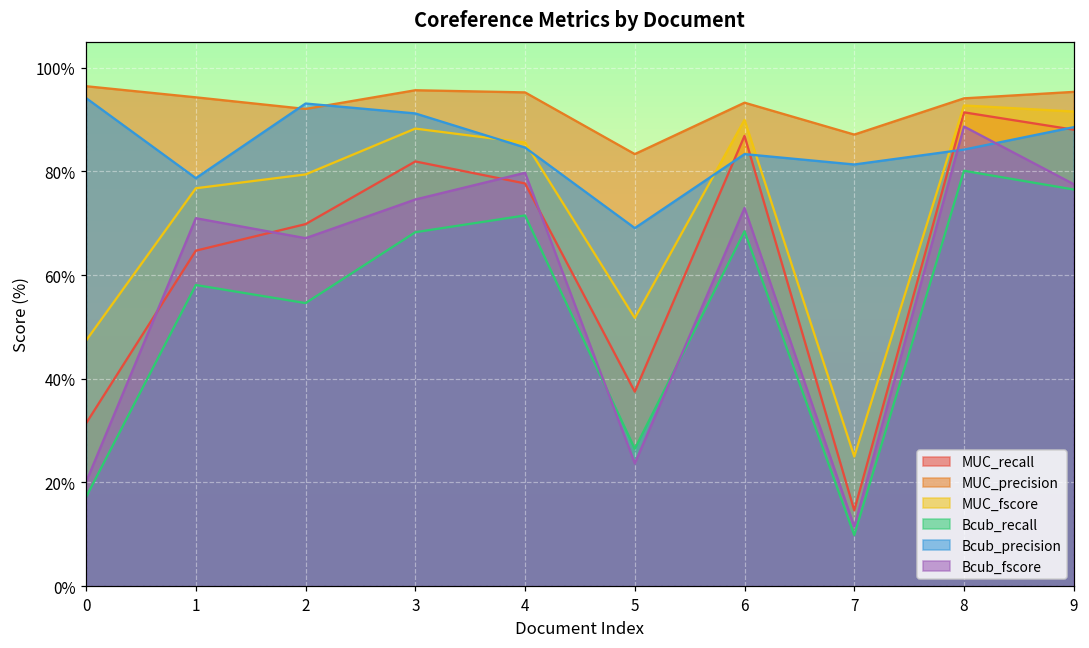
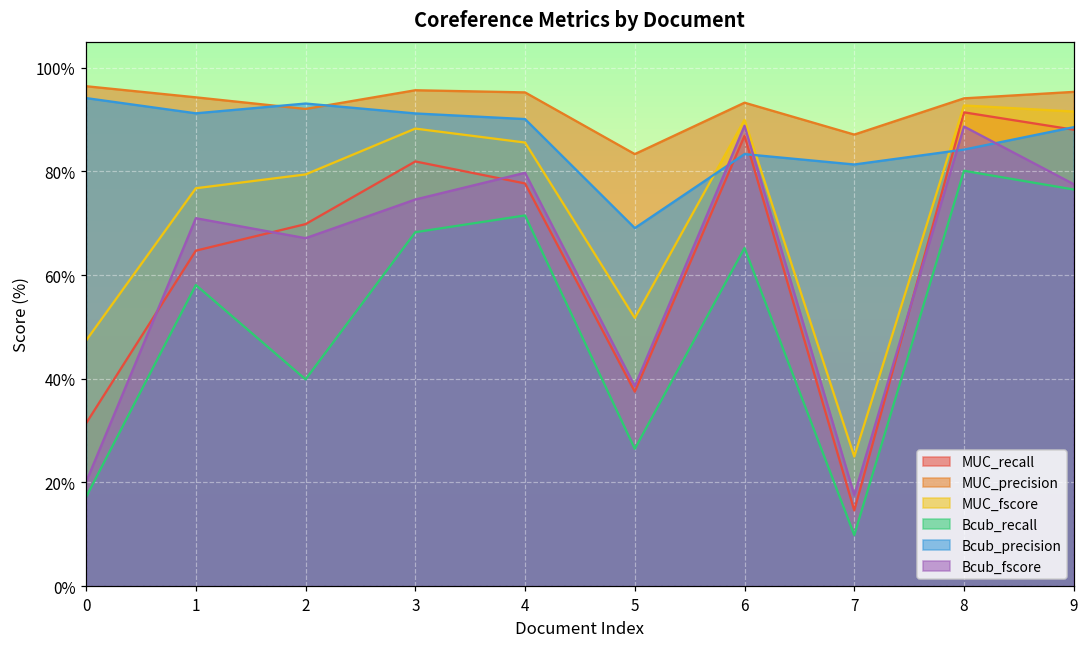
  {
    "Bcub_recall": {
      "0": "17%",
      "1": "58%",
-     "2": "55%",
+     "2": "40%",
      "3": "68%",
      "4": "72%",
      "5": "26%",
-     "6": "68%",
+     "6": "65%",
      "7": "10%",
      "8": "80%",
      "9": "77%"
    },
    "Bcub_precision": {
      "0": "94%",
-     "1": "79%",
+     "1": "91%",
      "2": "93%",
      "3": "91%",
-     "4": "85%",
+     "4": "90%",
      "5": "69%",
      "6": "83%",
      "7": "81%",
      "8": "84%"
    },
    "Bcub_fscore": {
      "0": "20%",
      "1": "71%",
      "2": "67%",
      "3": "75%",
      "4": "80%",
-     "5": "24%",
-     "6": "73%",
-     "7": "11%",
+     "5": "39%",
+     "6": "89%",
+     "7": "18%",
      "8": "89%",
      "9": "78%"
    }
  }
